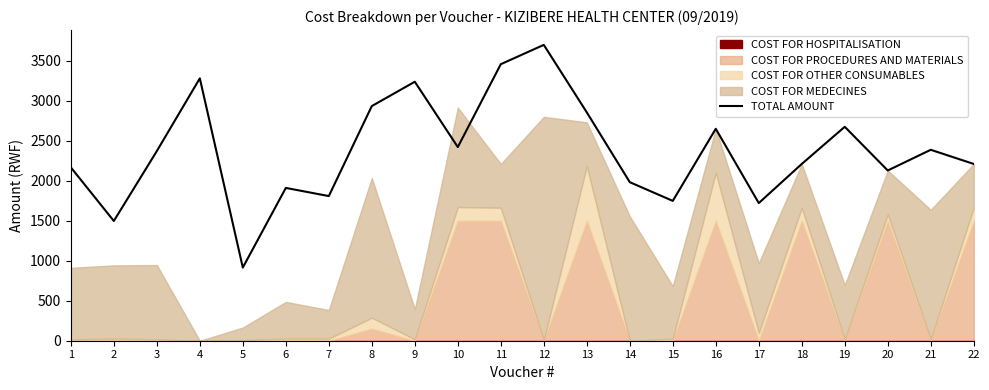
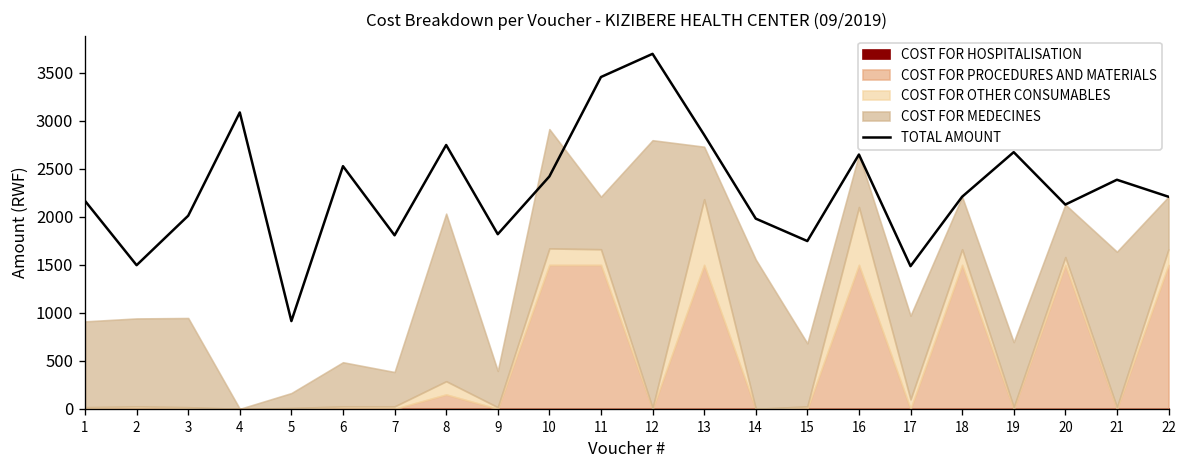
  {
    "TOTAL AMOUNT": {
      "1": 2200,
      "2": 1500,
-     "3": 2400,
-     "4": 3300,
+     "3": 2000,
+     "4": 3100,
      "5": 900,
-     "6": 1900,
+     "6": 2500,
      "7": 1800,
-     "8": 2900,
-     "9": 3200,
+     "8": 2700,
+     "9": 1800,
      "10": 2400,
      "11": 3500,
      "12": 3700,
      "13": 2900,
      "14": 2000,
      "15": 1700,
-     "17": 1700,
+     "17": 1500,
      "19": 2700,
      "21": 2400
    },
    "COST FOR HOSPITALISATION": {
      "8": 0,
      "10": 0,
      "11": 0,
      "13": 0,
      "16": 0,
      "18": 0,
      "20": 0,
      "22": 0
    }
  }
